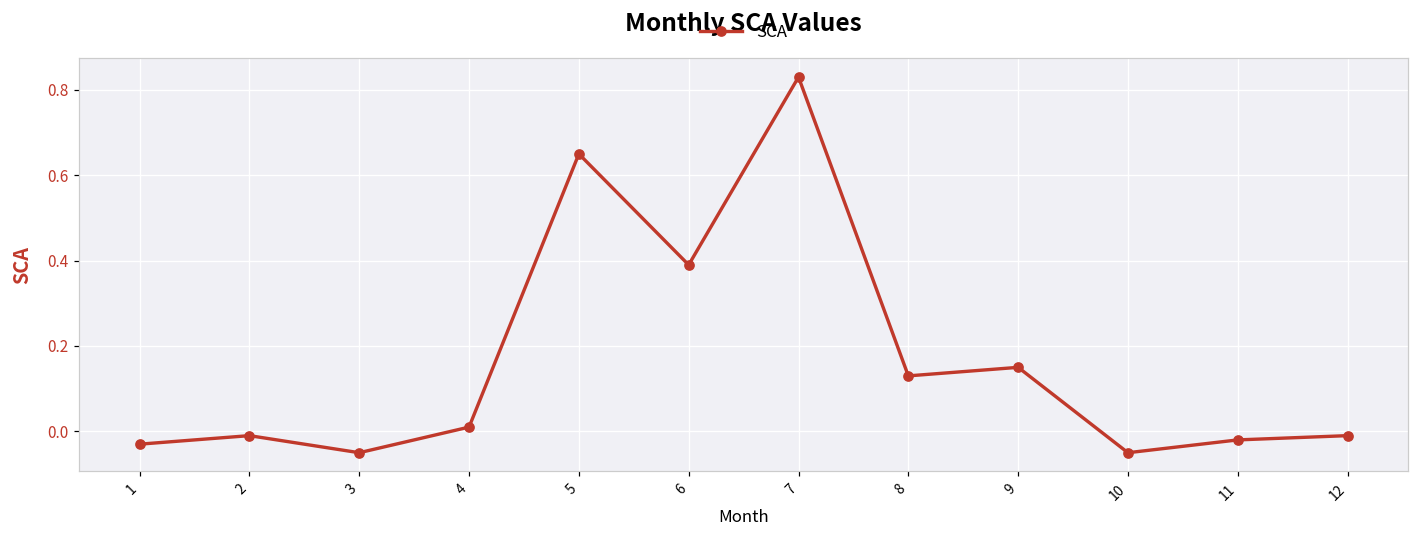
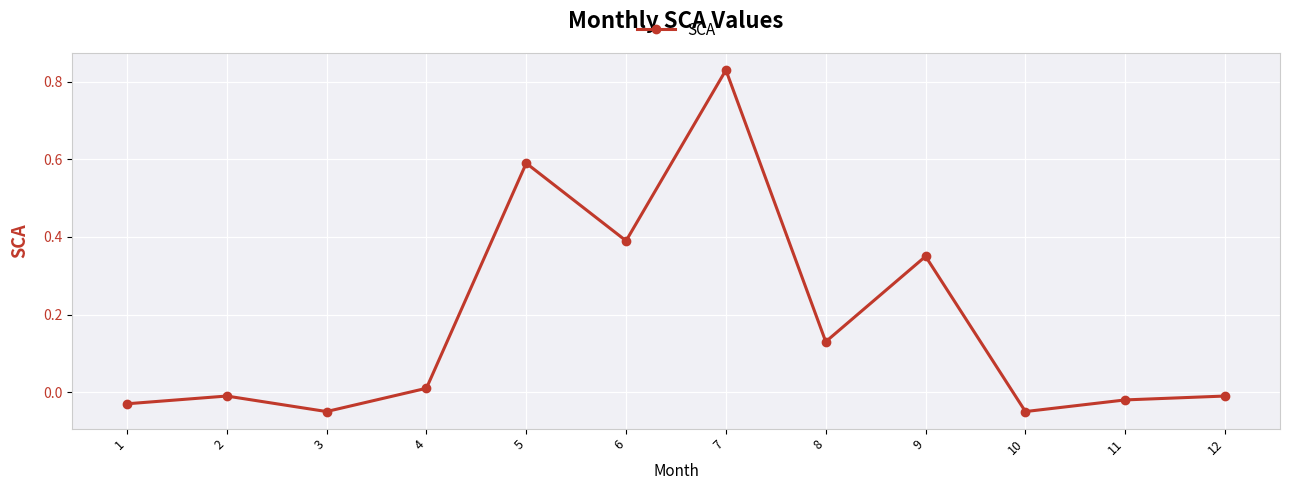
  {
    "1": -0.03,
    "2": -0.01,
    "3": -0.05,
    "4": 0.01,
-   "5": 0.65,
+   "5": 0.59,
    "6": 0.39,
    "7": 0.83,
    "8": 0.13,
-   "9": 0.15,
+   "9": 0.35,
    "10": -0.05,
    "11": -0.02,
    "12": -0.01
  }
